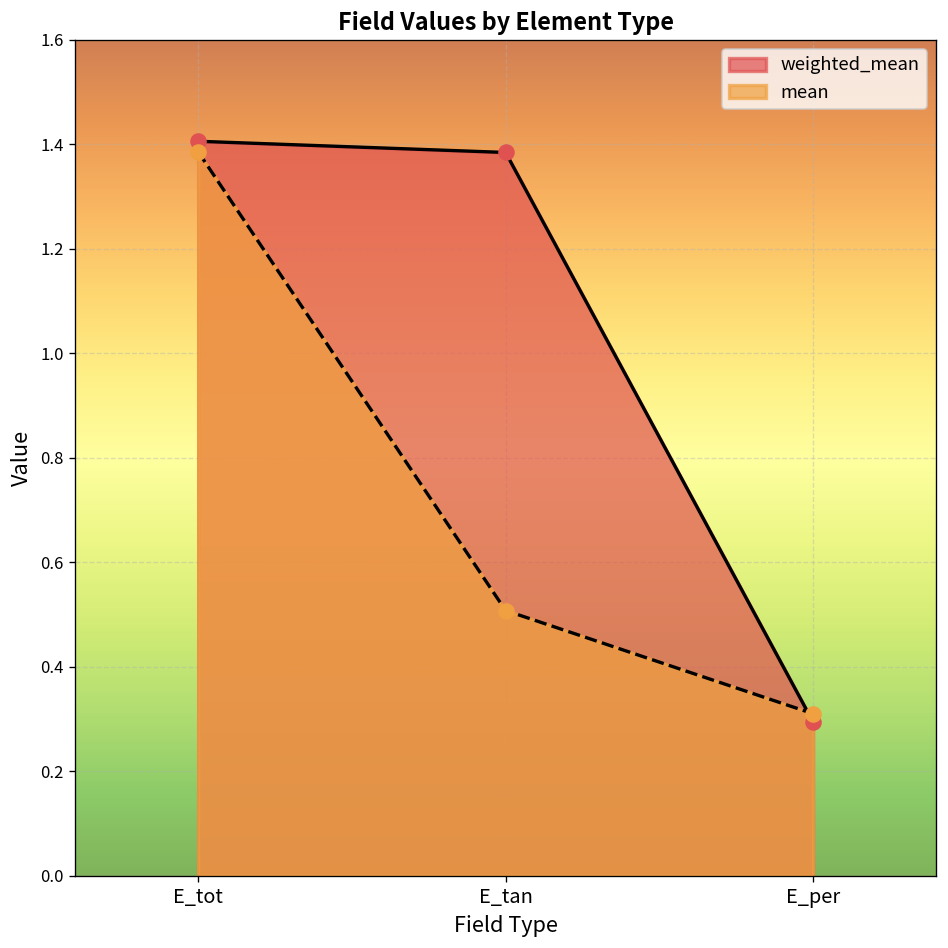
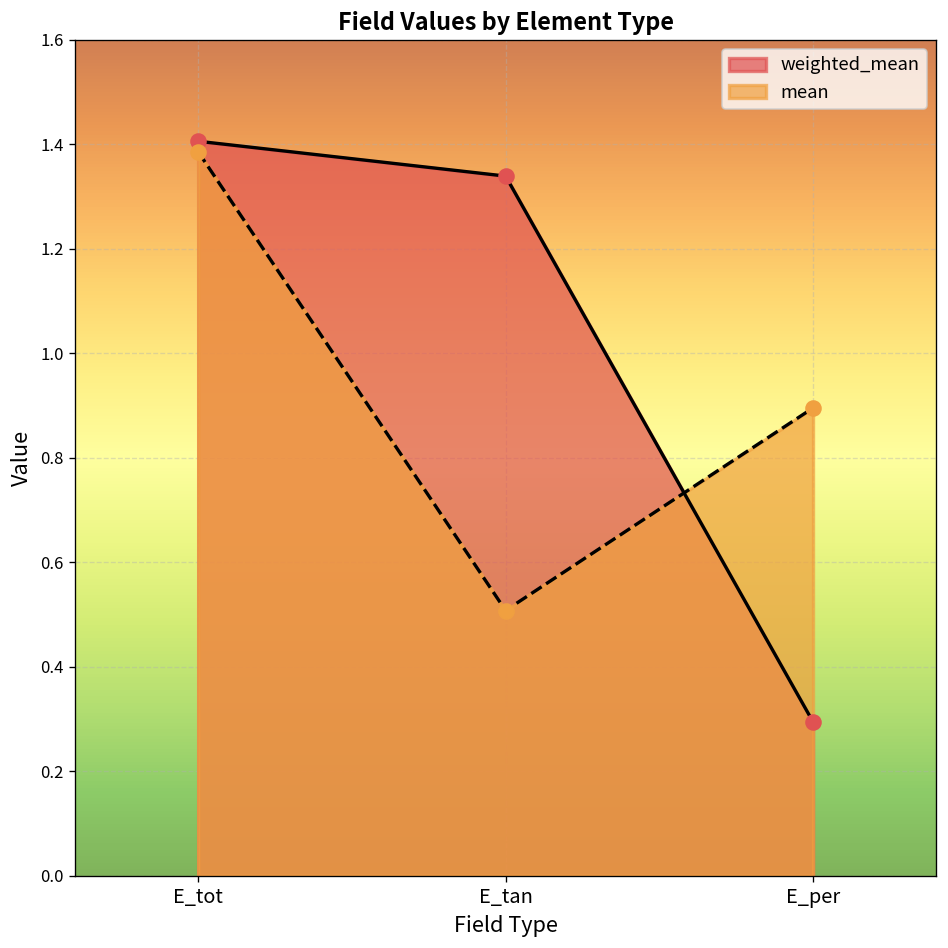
  {
    "weighted_mean": {
      "E_tot": 1.41,
-     "E_tan": 1.38,
+     "E_tan": 1.34,
      "E_per": 0.29
    },
    "mean": {
      "E_tot": 1.39,
      "E_tan": 0.51,
-     "E_per": 0.31
+     "E_per": 0.90
    }
  }
